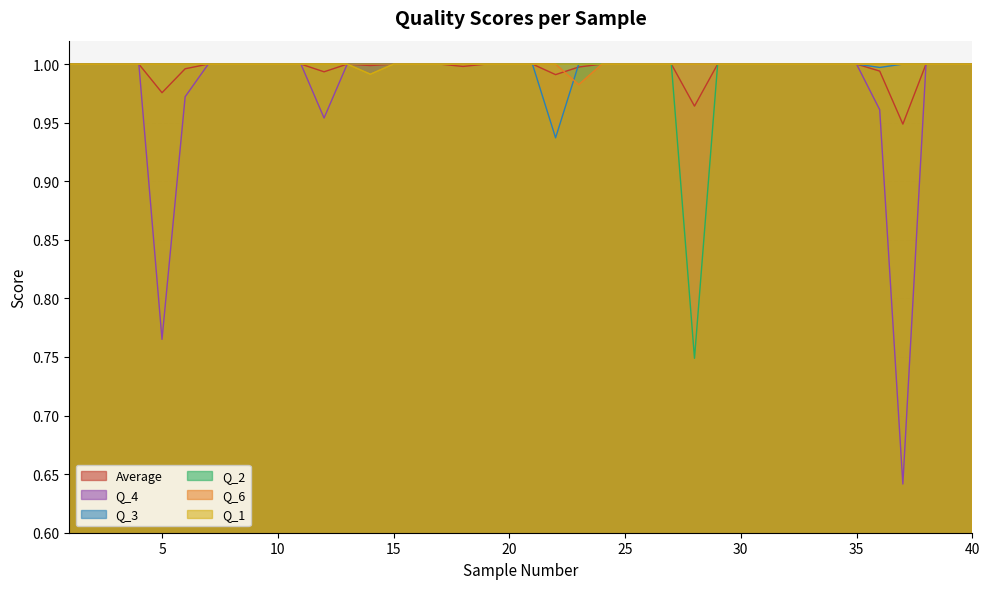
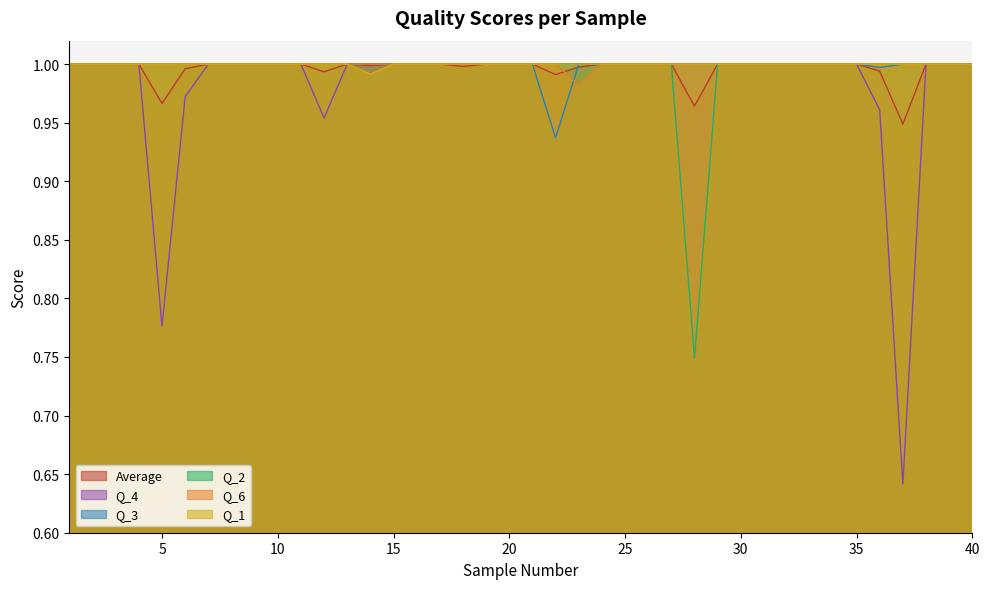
  {
    "Average": {
-     "5": 0.976
+     "5": 0.966
    },
    "Q_4": {
-     "5": 0.765
+     "5": 0.776
    }
  }
